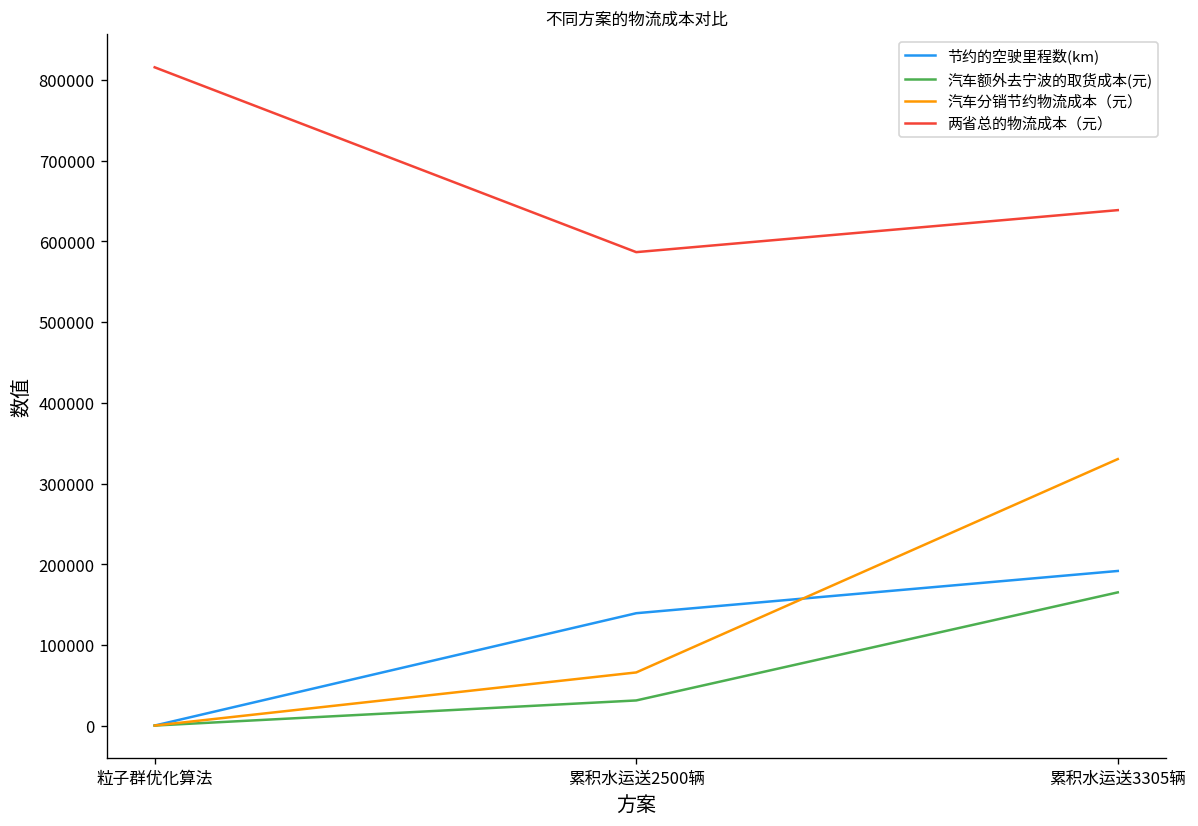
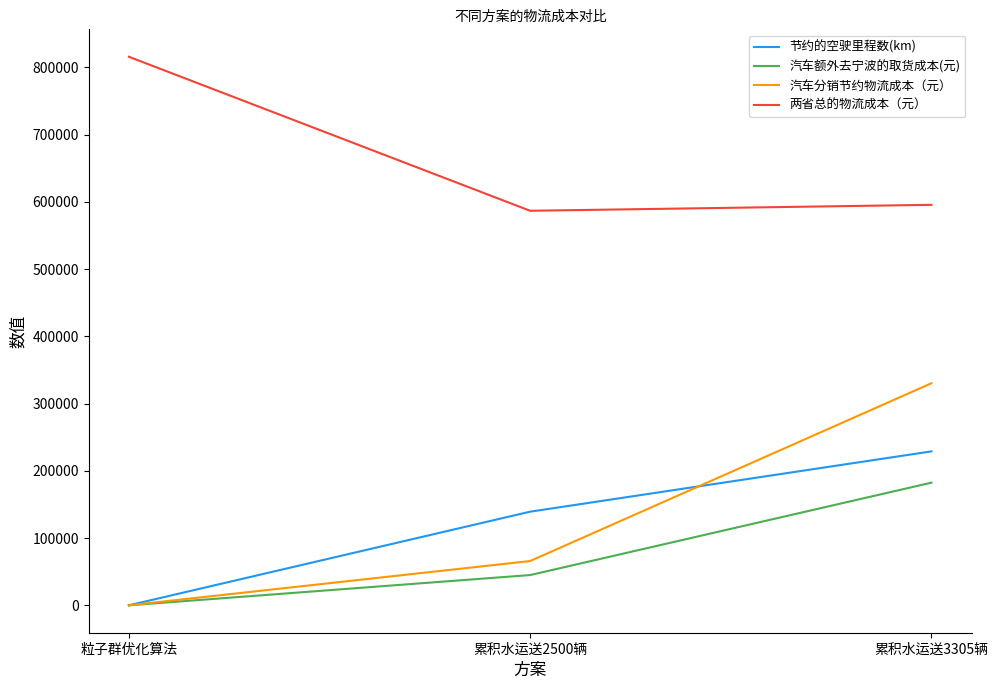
  {
    "节约的空驶里程数(km)": {
      "累积水运送2500辆": 140000,
-     "累积水运送3305辆": 190000
+     "累积水运送3305辆": 230000
    },
    "汽车额外去宁波的取货成本(元)": {
-     "累积水运送2500辆": 30000,
-     "累积水运送3305辆": 170000
+     "累积水运送2500辆": 40000,
+     "累积水运送3305辆": 180000
    },
    "汽车分销节约物流成本（元）": {
      "累积水运送2500辆": 70000,
      "累积水运送3305辆": 330000
    },
    "两省总的物流成本（元）": {
      "粒子群优化算法": 820000,
      "累积水运送2500辆": 590000,
-     "累积水运送3305辆": 640000
+     "累积水运送3305辆": 600000
    }
  }
